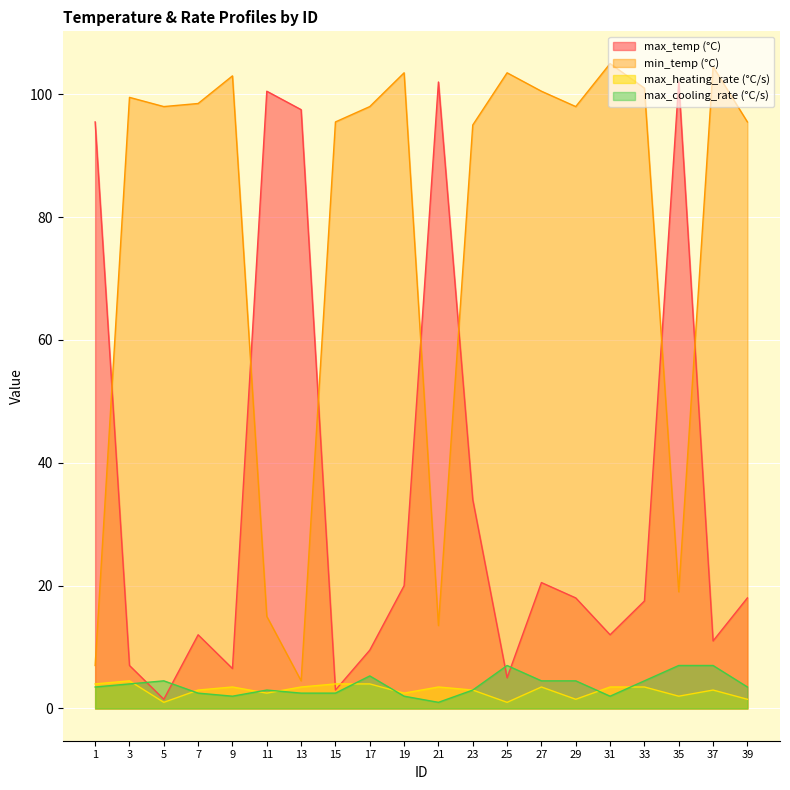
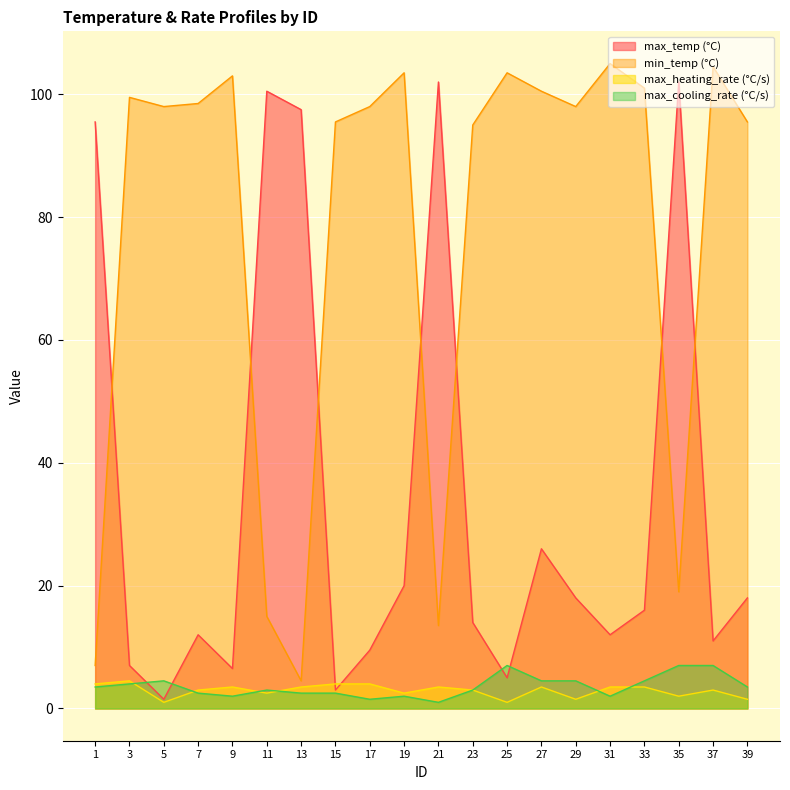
  {
    "max_temp (°C)": {
      "1": 96,
      "3": 7,
      "5": 2,
      "7": 12,
      "9": 7,
      "11": 101,
      "13": 98,
      "15": 3,
      "17": 10,
      "19": 20,
      "21": 102,
-     "23": 34,
+     "23": 14,
      "25": 5,
-     "27": 21,
+     "27": 26,
      "29": 18,
      "31": 12,
-     "33": 18,
+     "33": 16,
      "37": 11,
      "39": 18
    },
    "max_cooling_rate (°C/s)": {
      "1": 4,
      "3": 4,
      "5": 5,
      "7": 3,
      "9": 2,
      "11": 3,
      "13": 3,
      "15": 3,
-     "17": 5,
+     "17": 2,
      "19": 2,
      "21": 1,
      "25": 7,
      "27": 5,
      "29": 5,
      "31": 2,
      "33": 5,
      "35": 7,
      "37": 7,
      "39": 4
    }
  }
